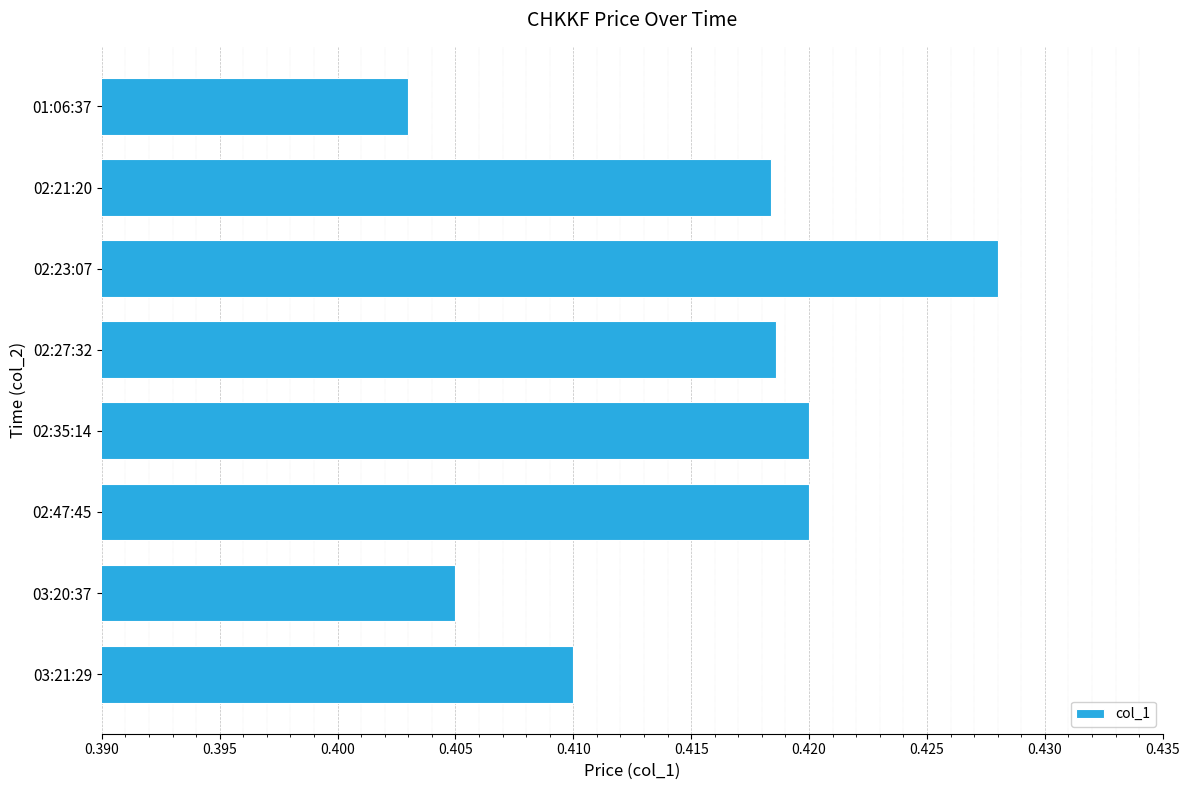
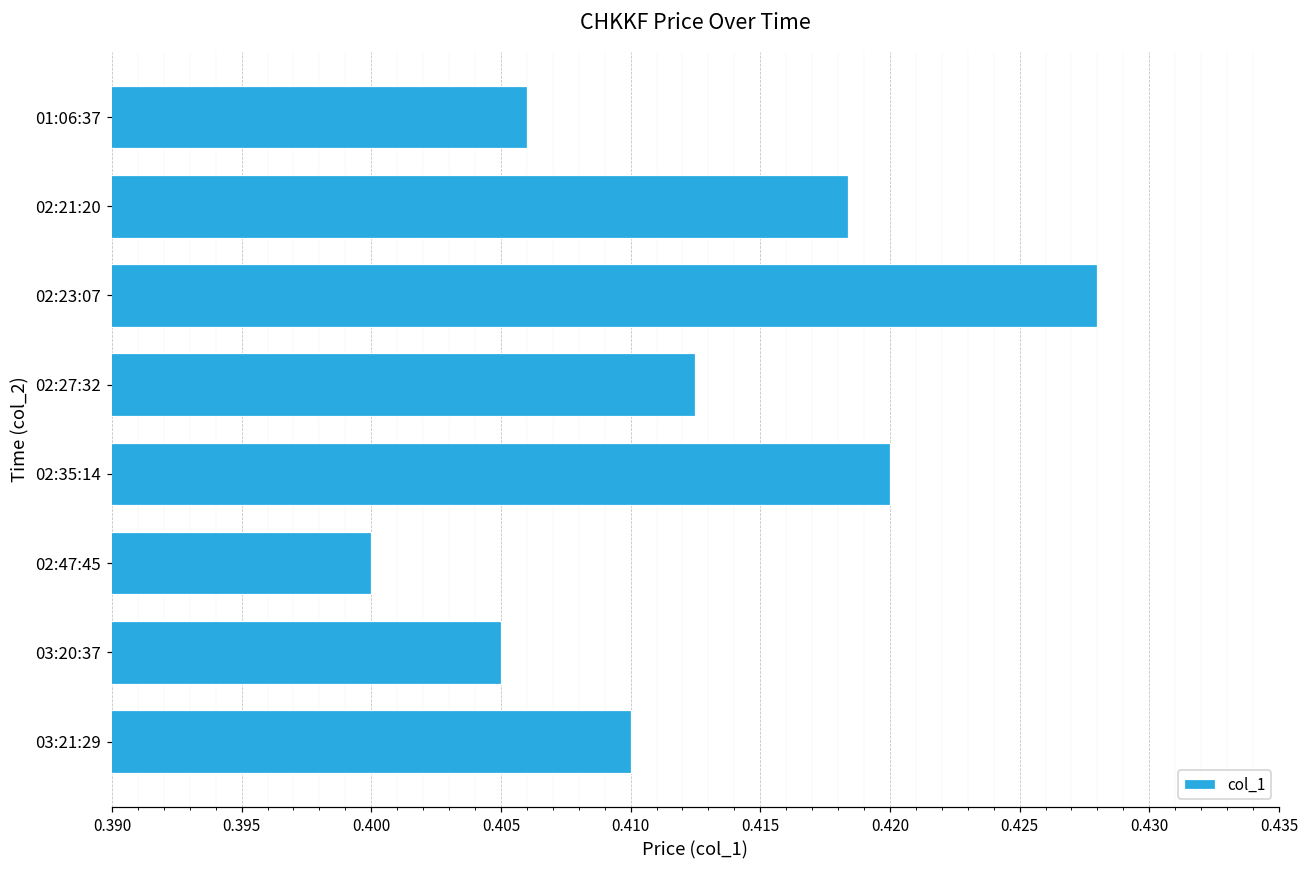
  {
-   "01:06:37": 0.403,
+   "01:06:37": 0.406,
    "02:21:20": 0.4184,
    "02:23:07": 0.4280,
-   "02:27:32": 0.4186,
+   "02:27:32": 0.4125,
    "02:35:14": 0.4200,
-   "02:47:45": 0.42,
+   "02:47:45": 0.40,
    "03:20:37": 0.4050,
    "03:21:29": 0.4100
  }
